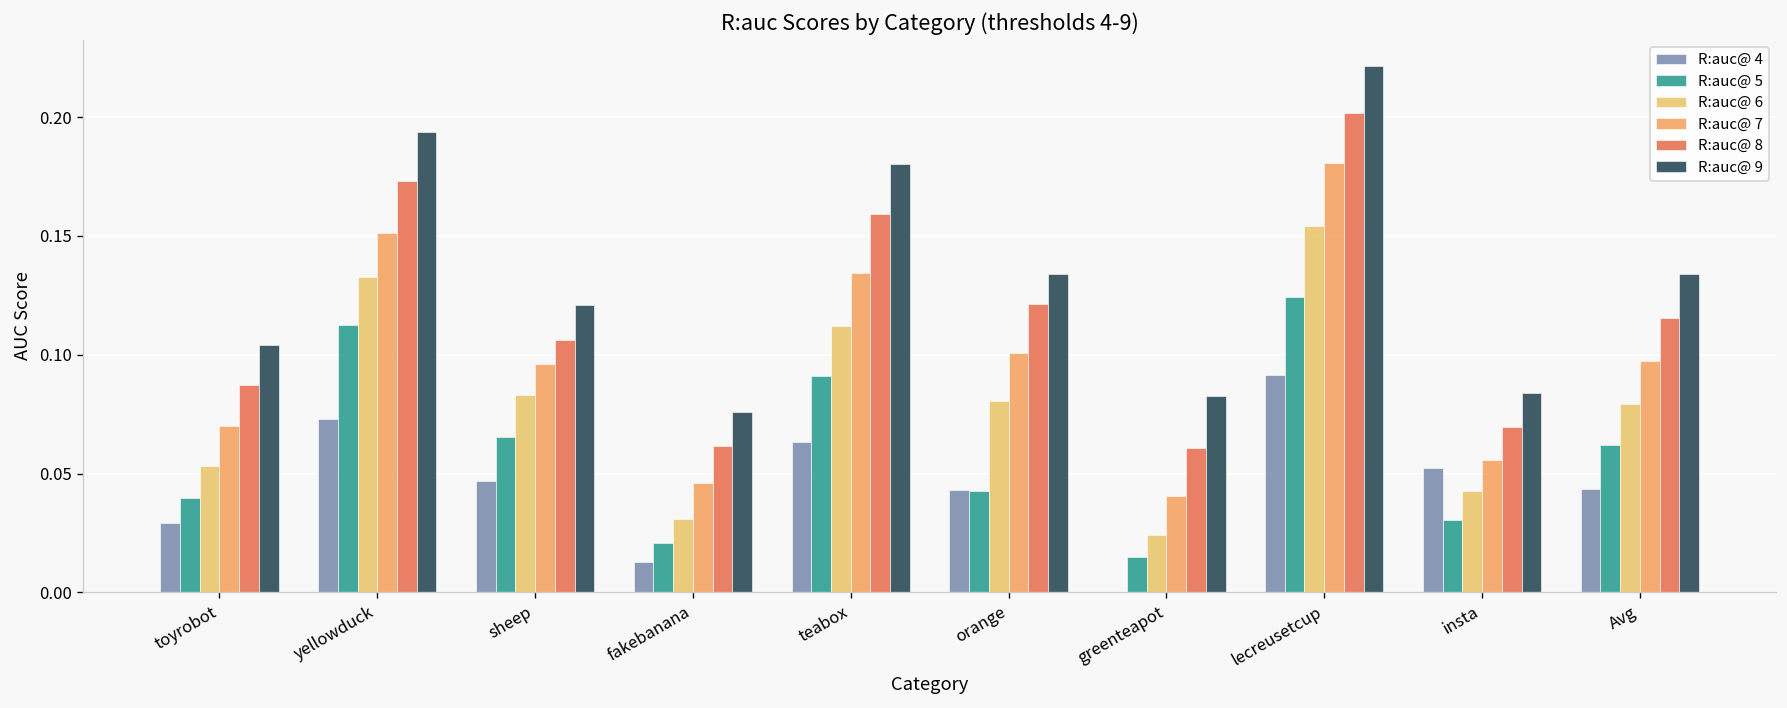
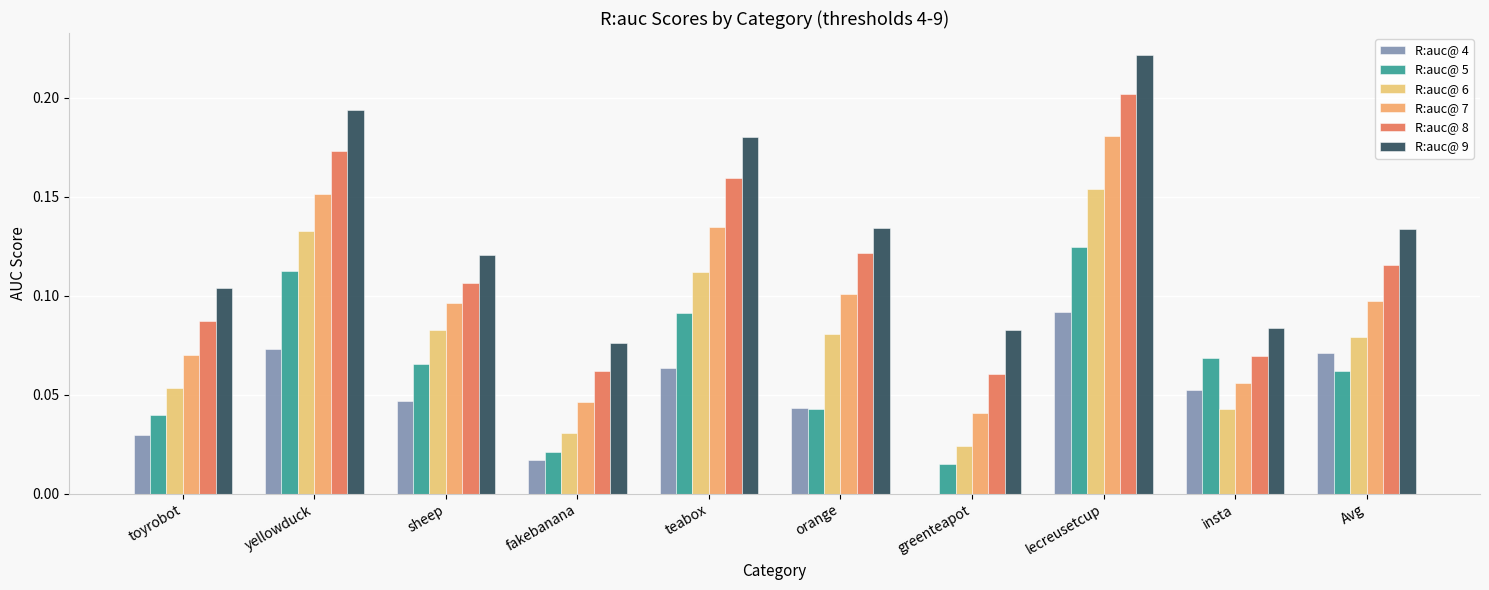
  {
    "R:auc@ 4": {
      "toyrobot": 0.029,
      "yellowduck": 0.073,
      "sheep": 0.047,
-     "fakebanana": 0.013,
+     "fakebanana": 0.017,
      "teabox": 0.063,
      "orange": 0.043,
      "greenteapot": 0.000,
      "lecreusetcup": 0.092,
      "insta": 0.052,
-     "Avg": 0.044
+     "Avg": 0.071
    },
    "R:auc@ 5": {
      "toyrobot": 0.040,
      "yellowduck": 0.113,
      "sheep": 0.065,
      "fakebanana": 0.021,
      "teabox": 0.091,
      "orange": 0.043,
      "greenteapot": 0.015,
      "lecreusetcup": 0.124,
-     "insta": 0.031,
+     "insta": 0.069,
      "Avg": 0.062
    },
    "R:auc@ 9": {
      "toyrobot": 0.104,
      "yellowduck": 0.194,
      "sheep": 0.121,
      "fakebanana": 0.076,
      "teabox": 0.180,
      "orange": 0.134,
      "greenteapot": 0.083,
      "lecreusetcup": 0.222,
      "insta": 0.084,
      "Avg": 0.134
    }
  }
